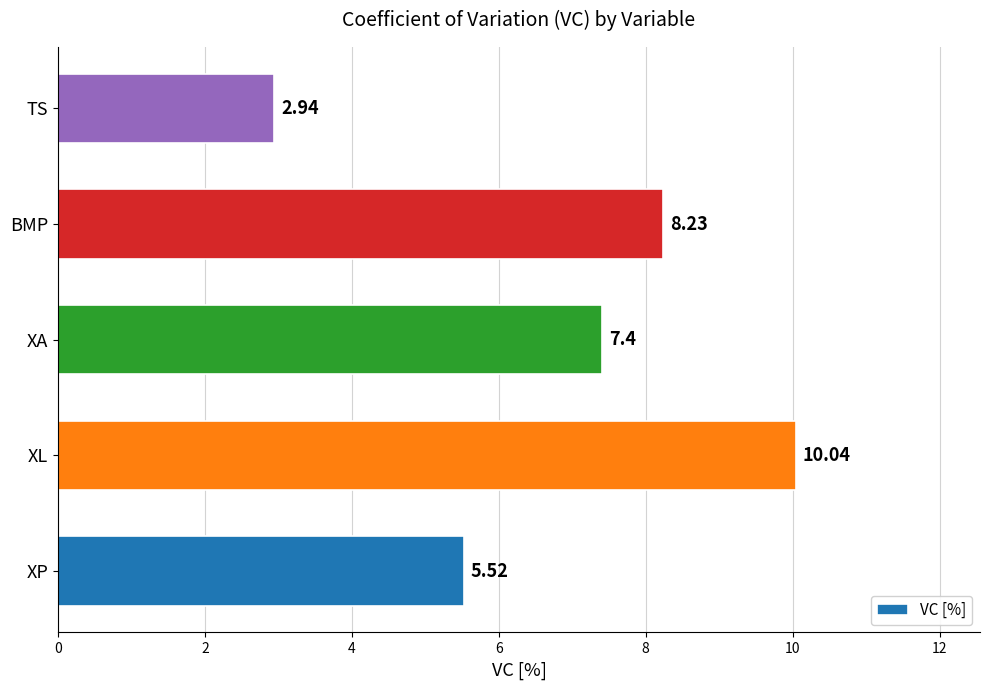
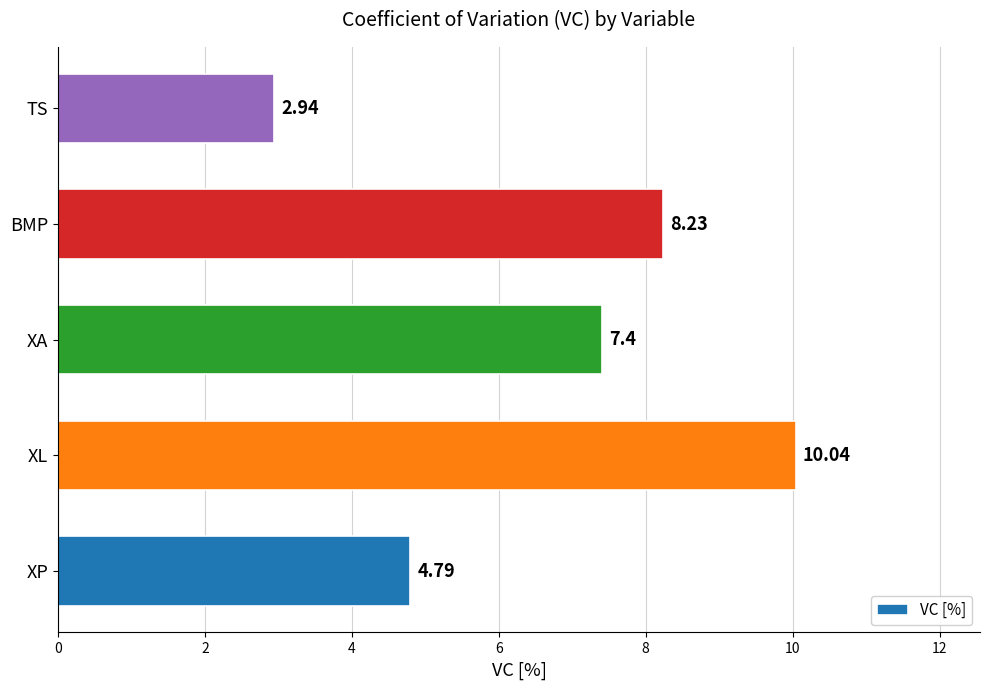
  {
    "TS": 2.94,
    "BMP": 8.23,
    "XA": 7.4,
    "XL": 10.04,
-   "XP": 5.52
+   "XP": 4.79
  }
